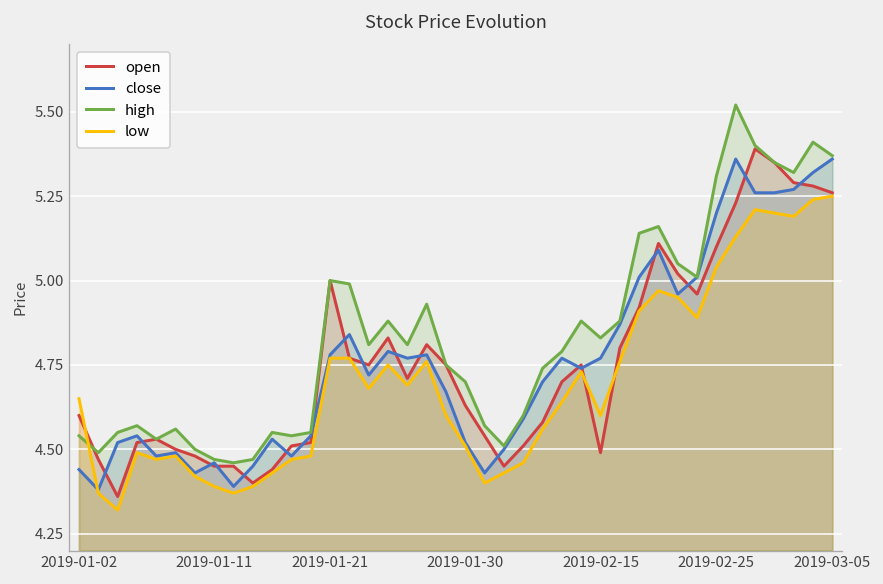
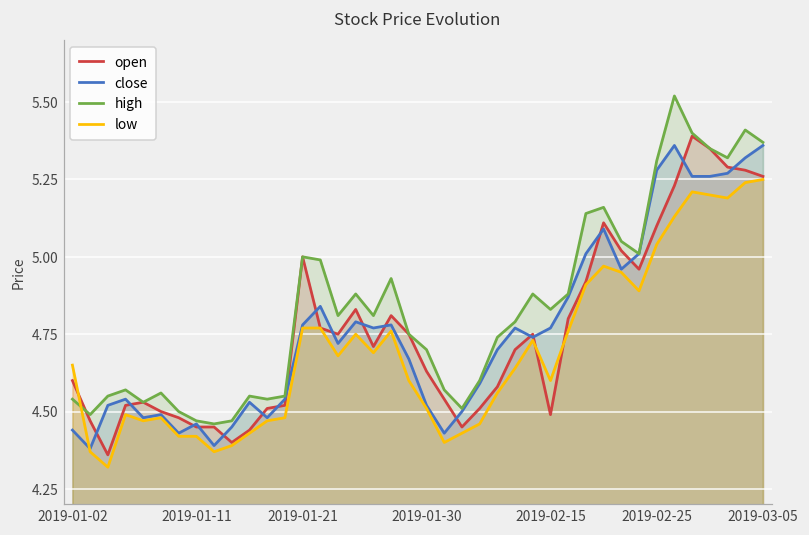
  {
    "open": {
      "2019-01-02": 4.60,
      "2019-01-11": 4.45,
      "2019-01-30": 4.63,
      "2019-02-15": 4.49,
      "2019-02-25": 5.10,
      "2019-03-05": 5.26
    },
    "close": {
      "2019-01-02": 4.44,
      "2019-01-11": 4.46,
      "2019-01-21": 4.78,
      "2019-01-30": 4.52,
      "2019-02-15": 4.77,
-     "2019-02-25": 5.20,
+     "2019-02-25": 5.28,
      "2019-03-05": 5.36
    },
    "high": {
      "2019-01-02": 4.54,
      "2019-01-11": 4.47,
      "2019-01-30": 4.70,
      "2019-02-15": 4.83,
      "2019-02-25": 5.31,
      "2019-03-05": 5.37
    },
    "low": {
      "2019-01-02": 4.65,
-     "2019-01-11": 4.39,
+     "2019-01-11": 4.42,
      "2019-01-21": 4.77,
      "2019-01-30": 4.51,
      "2019-02-15": 4.60,
      "2019-02-25": 5.04,
      "2019-03-05": 5.25
    }
  }
